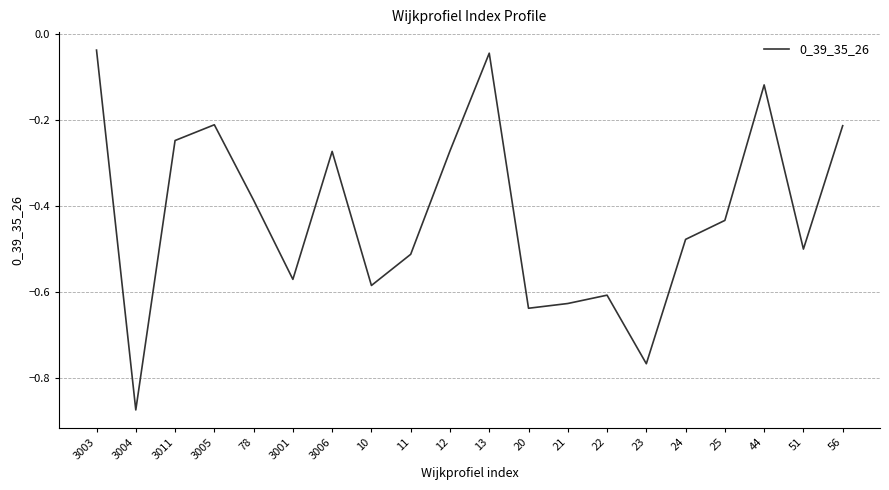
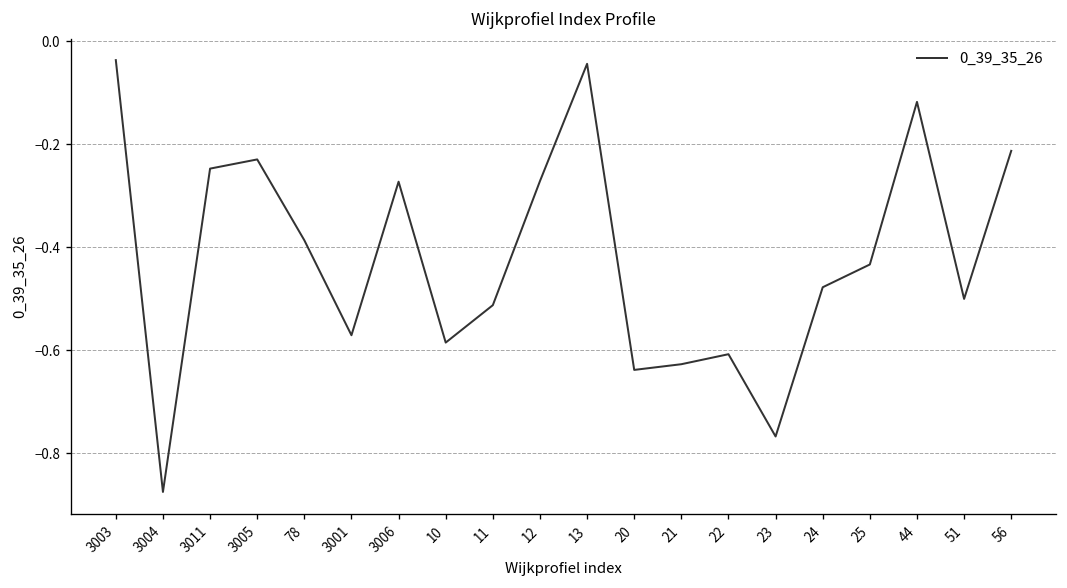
  {
    "3003": -0.04,
    "3004": -0.88,
    "3011": -0.25,
-   "3005": -0.21,
+   "3005": -0.23,
    "78": -0.39,
    "3001": -0.57,
    "3006": -0.27,
    "10": -0.59,
    "11": -0.51,
    "12": -0.27,
    "13": -0.04,
    "20": -0.64,
    "21": -0.63,
    "22": -0.61,
    "23": -0.77,
    "24": -0.48,
    "25": -0.43,
    "44": -0.12,
    "51": -0.50,
    "56": -0.21
  }
